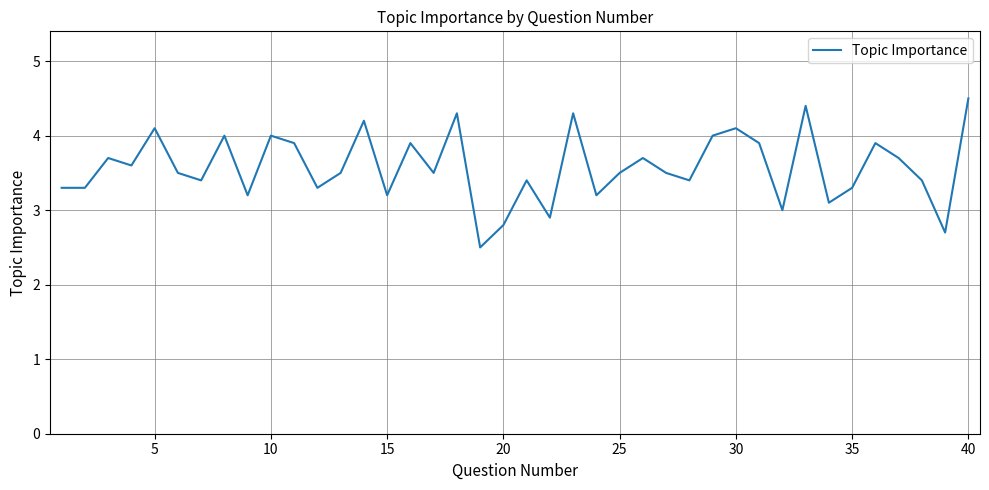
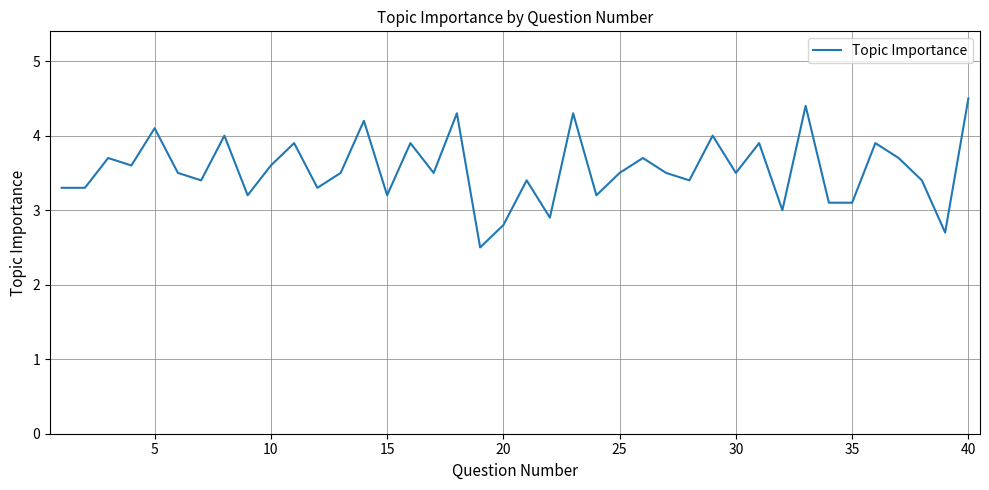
  {
    "5": 4.1,
-   "10": 4.0,
+   "10": 3.6,
    "15": 3.2,
    "20": 2.8,
    "25": 3.5,
-   "30": 4.1,
-   "35": 3.3,
+   "30": 3.5,
+   "35": 3.1,
    "40": 4.5
  }
